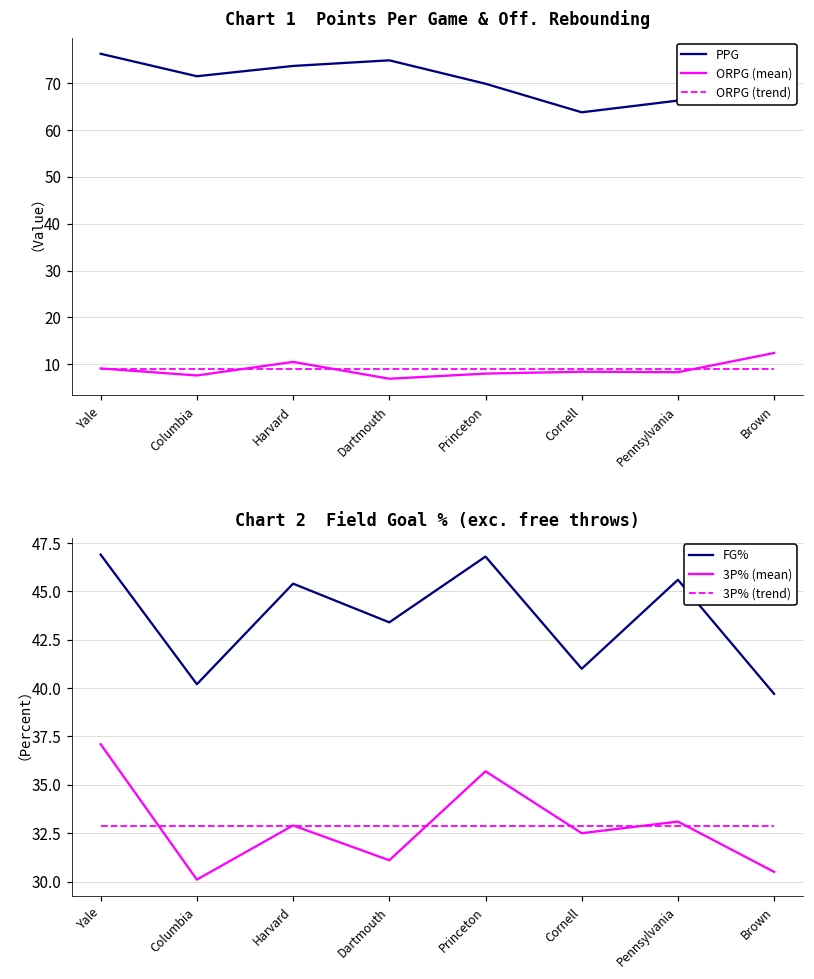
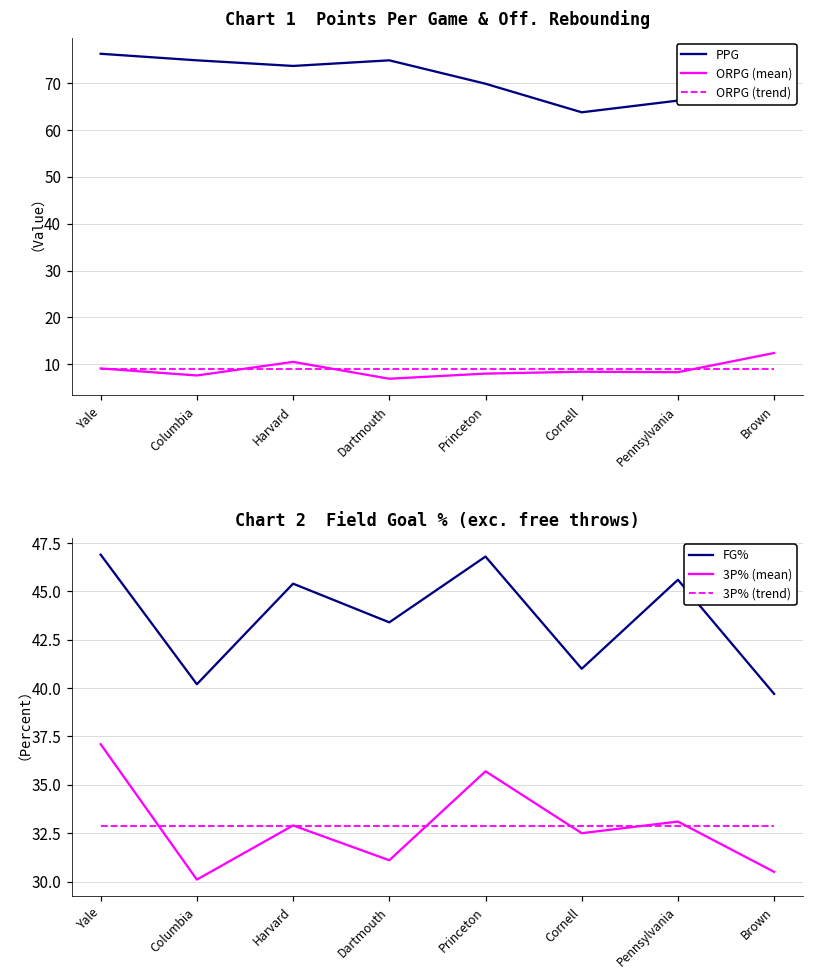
  {
    "Chart 1 Points Per Game & Off. Rebounding": {
      "PPG": {
        "Yale": 76,
-       "Columbia": 72,
+       "Columbia": 75,
        "Harvard": 74,
        "Dartmouth": 75,
        "Princeton": 70,
        "Cornell": 64
      }
    },
    "Chart 2 Field Goal % (exc. free throws)": {
      "FG%": {
        "Yale": 46.9,
        "Columbia": 40.2,
        "Harvard": 45.4,
        "Dartmouth": 43.4,
        "Princeton": 46.8,
        "Cornell": 41.0,
        "Pennsylvania": 45.6,
        "Brown": 39.7
      }
    }
  }
